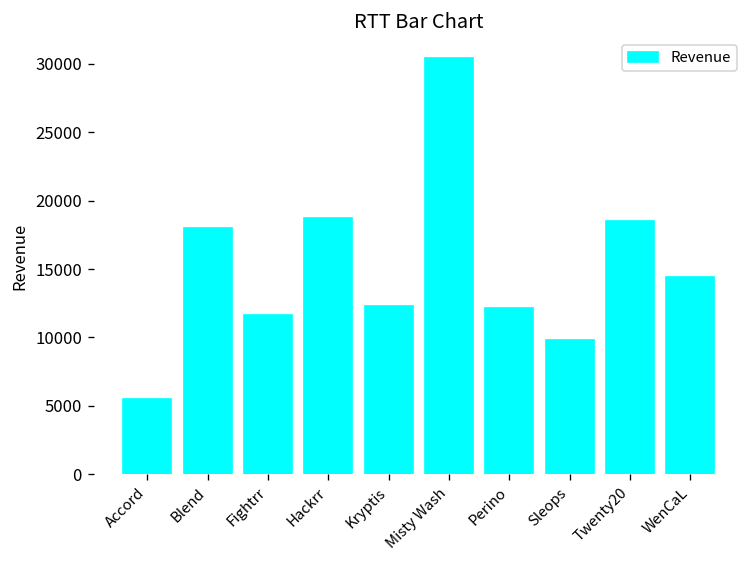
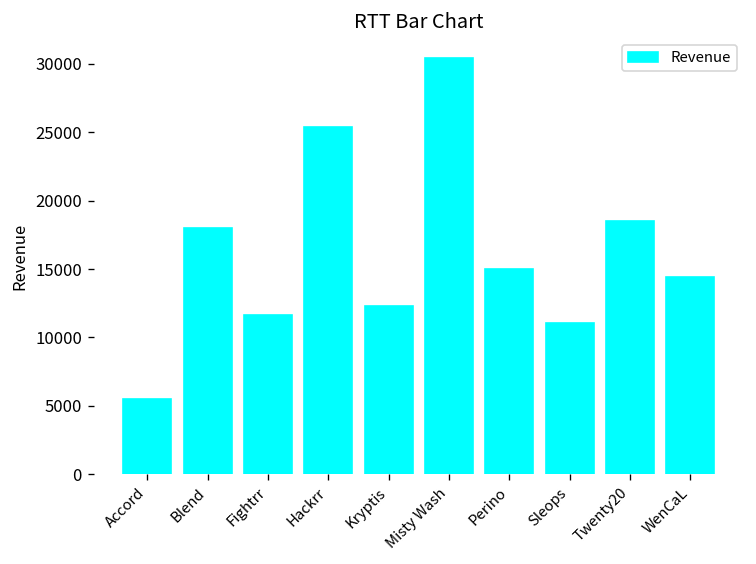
  {
    "Accord": 5500,
    "Blend": 18000,
    "Fightrr": 11600,
-   "Hackrr": 18700,
+   "Hackrr": 25400,
    "Kryptis": 12300,
    "Misty Wash": 30400,
-   "Perino": 12100,
-   "Sleops": 9800,
+   "Perino": 15000,
+   "Sleops": 11000,
    "Twenty20": 18500,
    "WenCaL": 14400
  }
